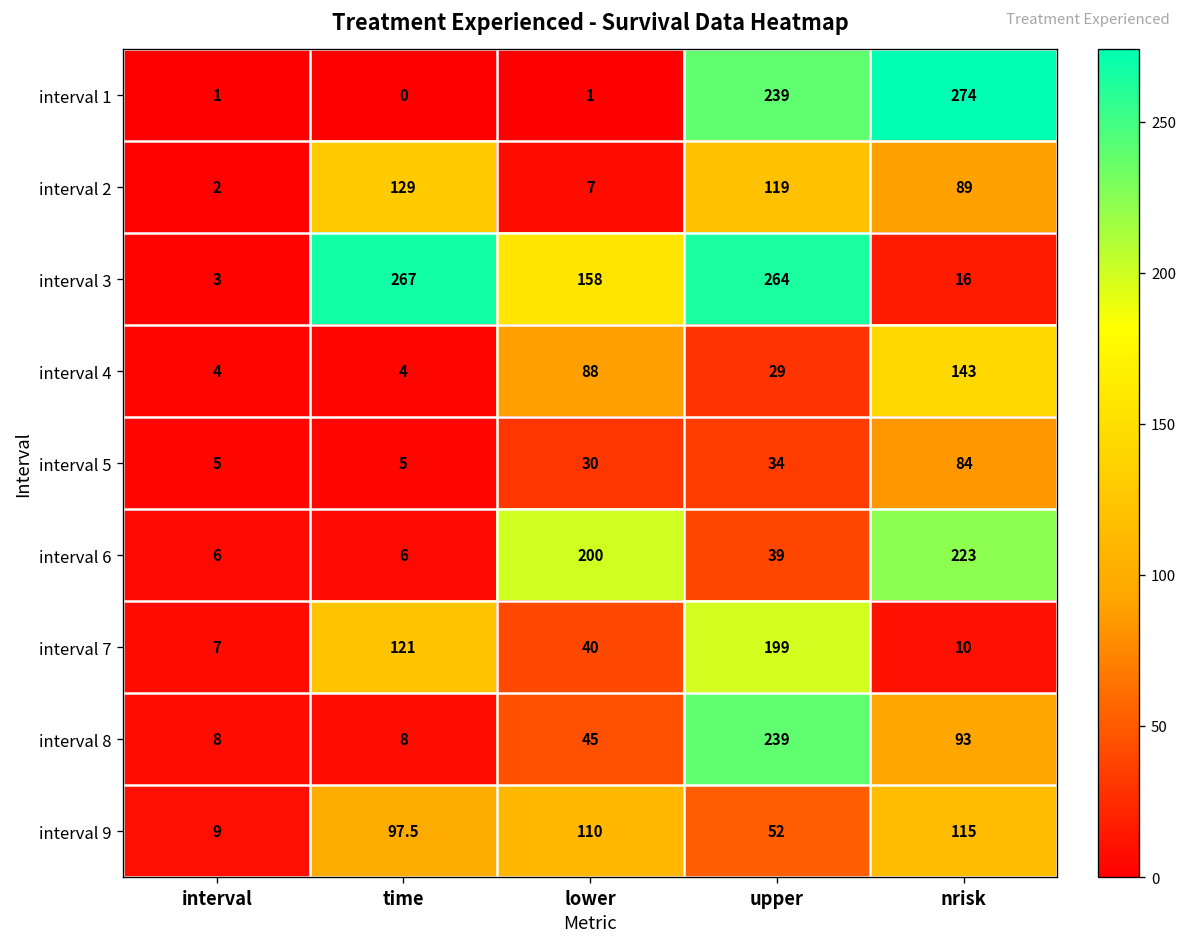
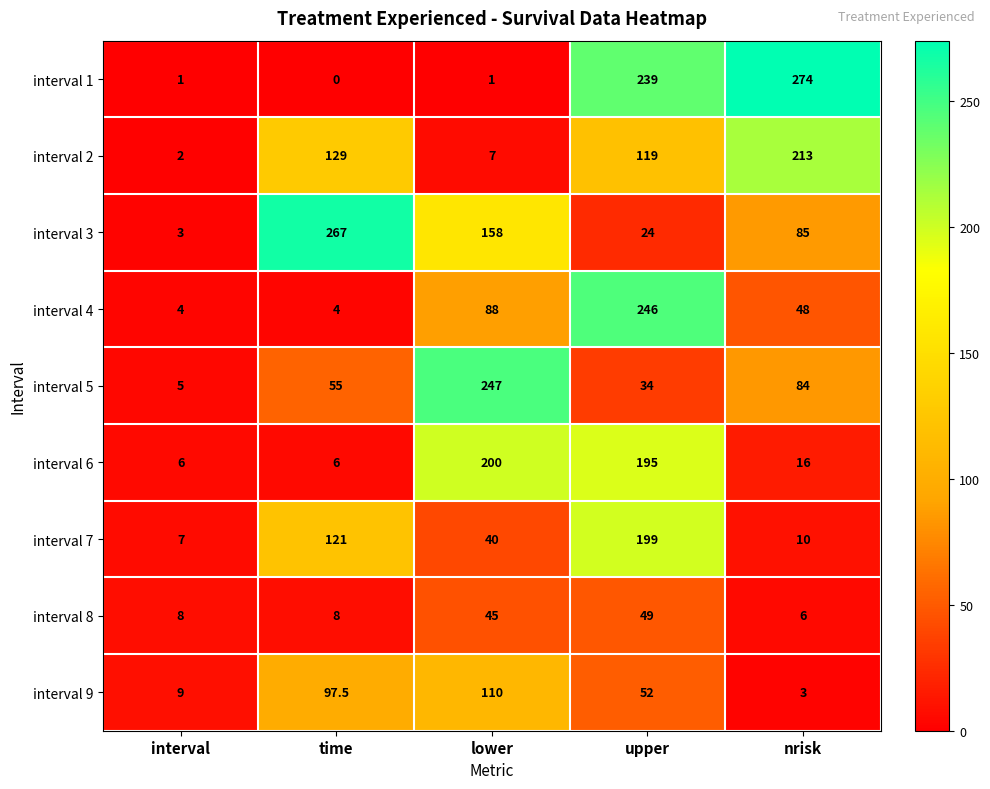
  {
    "interval 1": {
      "interval": 1,
      "time": 0,
      "lower": 1,
      "upper": 239,
      "nrisk": 274
    },
    "interval 2": {
      "interval": 2,
      "time": 129,
      "lower": 7,
      "upper": 119,
-     "nrisk": 89
+     "nrisk": 213
    },
    "interval 3": {
      "interval": 3,
      "time": 267,
      "lower": 158,
-     "upper": 264,
-     "nrisk": 16
+     "upper": 24,
+     "nrisk": 85
    },
    "interval 4": {
      "interval": 4,
      "time": 4,
      "lower": 88,
-     "upper": 29,
-     "nrisk": 143
+     "upper": 246,
+     "nrisk": 48
    },
    "interval 5": {
      "interval": 5,
-     "time": 5,
-     "lower": 30,
+     "time": 55,
+     "lower": 247,
      "upper": 34,
      "nrisk": 84
    },
    "interval 6": {
      "interval": 6,
      "time": 6,
      "lower": 200,
-     "upper": 39,
-     "nrisk": 223
+     "upper": 195,
+     "nrisk": 16
    },
    "interval 7": {
      "interval": 7,
      "time": 121,
      "lower": 40,
      "upper": 199,
      "nrisk": 10
    },
    "interval 8": {
      "interval": 8,
      "time": 8,
      "lower": 45,
-     "upper": 239,
-     "nrisk": 93
+     "upper": 49,
+     "nrisk": 6
    },
    "interval 9": {
      "interval": 9,
      "time": 97.5,
      "lower": 110,
      "upper": 52,
-     "nrisk": 115
+     "nrisk": 3
    }
  }
